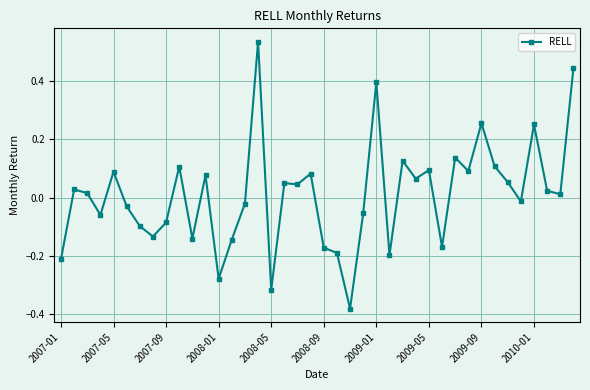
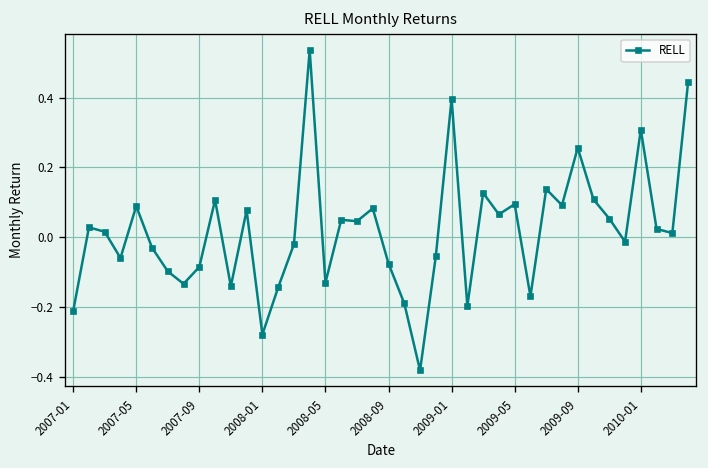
  {
    "2007-01": -0.21,
    "2007-05": 0.09,
    "2007-09": -0.09,
    "2008-01": -0.28,
-   "2008-05": -0.32,
-   "2008-09": -0.17,
+   "2008-05": -0.13,
+   "2008-09": -0.08,
    "2009-01": 0.40,
    "2009-05": 0.09,
    "2009-09": 0.26,
-   "2010-01": 0.25
+   "2010-01": 0.31
  }
